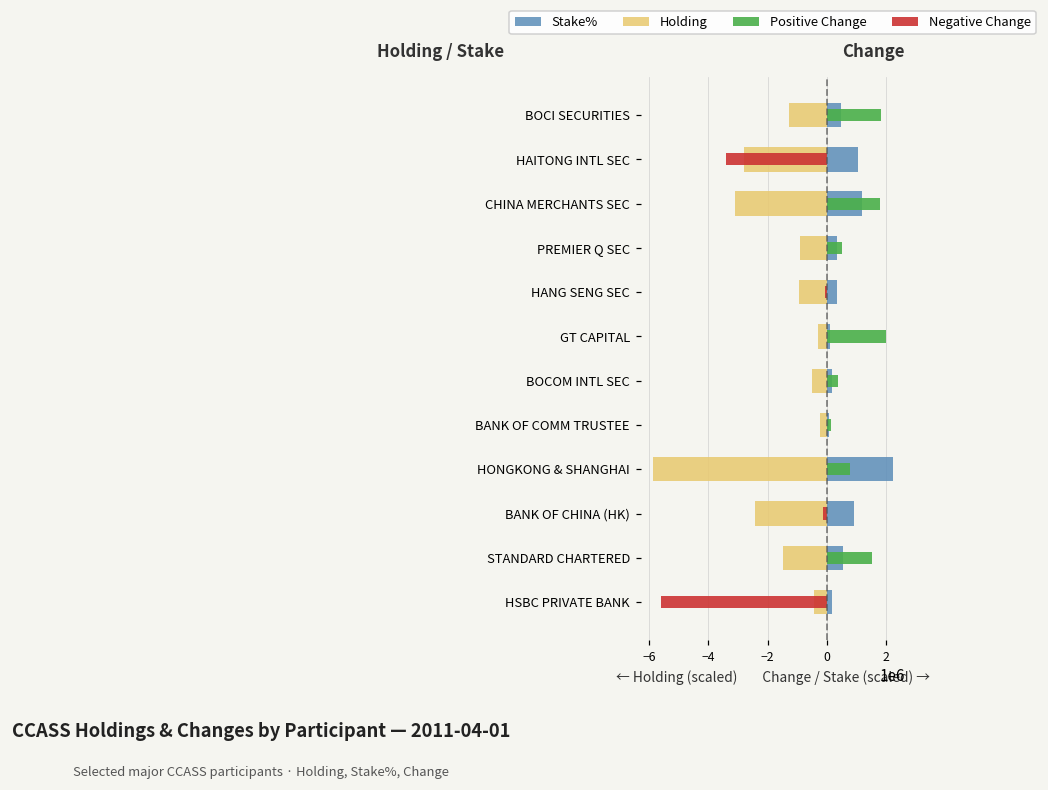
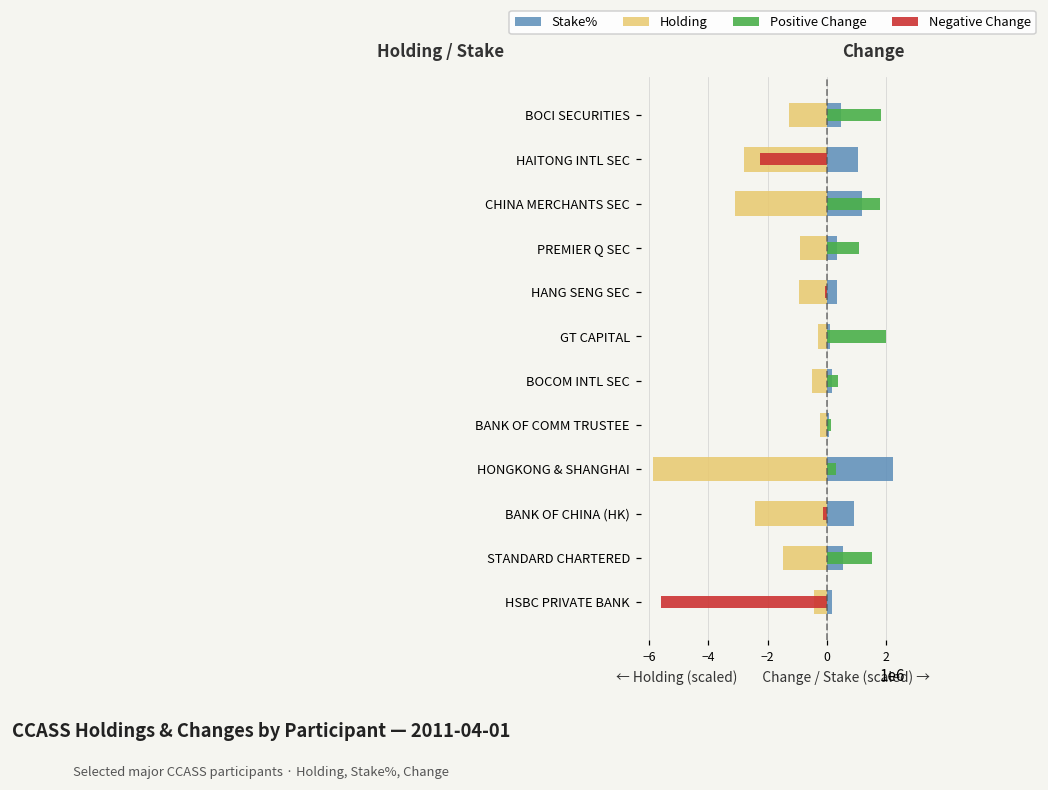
  {
    "Positive Change": {
      "BOCI SECURITIES": 1800000,
      "HAITONG INTL SEC": 0,
      "CHINA MERCHANTS SEC": 1800000,
-     "PREMIER Q SEC": 500000,
+     "PREMIER Q SEC": 1100000,
      "HANG SENG SEC": 0,
      "GT CAPITAL": 2000000,
      "BOCOM INTL SEC": 400000,
      "BANK OF COMM TRUSTEE": 100000,
-     "HONGKONG & SHANGHAI": 800000,
+     "HONGKONG & SHANGHAI": 300000,
      "BANK OF CHINA (HK)": 0,
      "STANDARD CHARTERED": 1500000,
      "HSBC PRIVATE BANK": 0
    },
    "Negative Change": {
      "BOCI SECURITIES": 0,
-     "HAITONG INTL SEC": -3400000,
+     "HAITONG INTL SEC": -2300000,
      "CHINA MERCHANTS SEC": 0,
      "PREMIER Q SEC": 0,
      "GT CAPITAL": 0,
      "BOCOM INTL SEC": 0,
      "BANK OF COMM TRUSTEE": 0,
      "HONGKONG & SHANGHAI": 0,
      "STANDARD CHARTERED": 0,
      "HSBC PRIVATE BANK": -5600000
    }
  }
